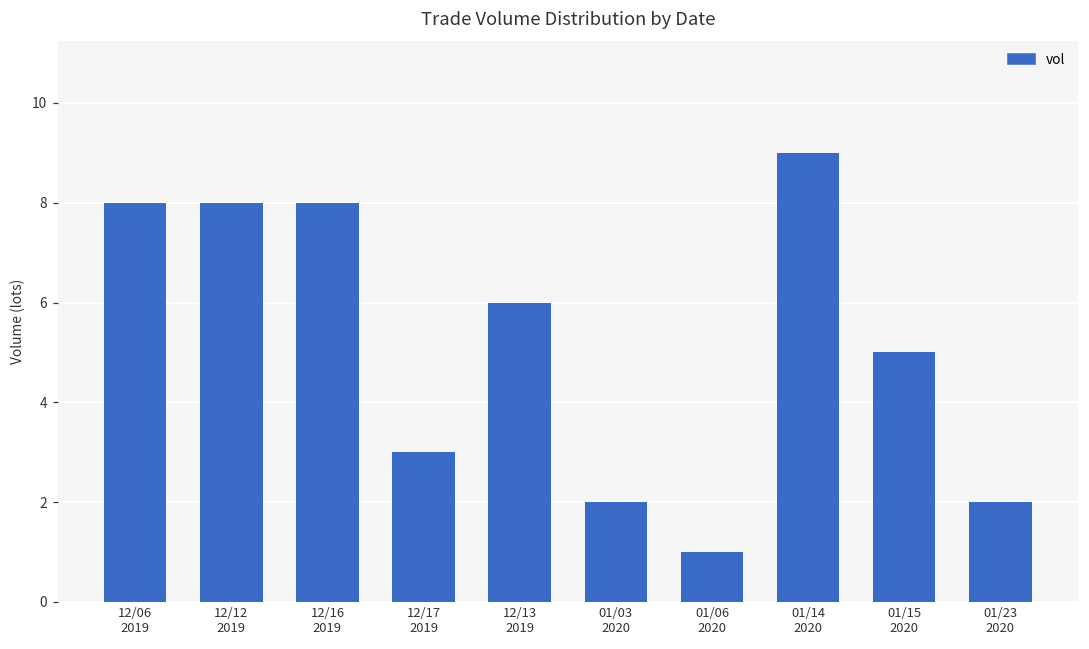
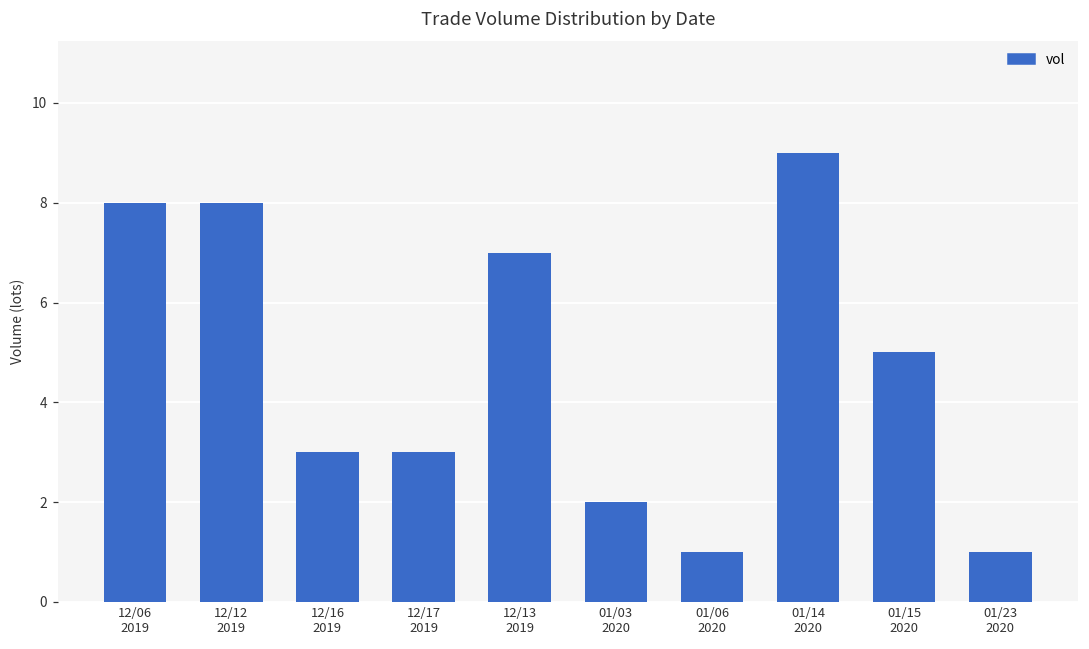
  {
    "12/06 2019": 8,
    "12/12 2019": 8,
-   "12/16 2019": 8,
+   "12/16 2019": 3,
    "12/17 2019": 3,
-   "12/13 2019": 6,
+   "12/13 2019": 7,
    "01/03 2020": 2,
    "01/06 2020": 1,
    "01/14 2020": 9,
    "01/15 2020": 5,
-   "01/23 2020": 2
+   "01/23 2020": 1
  }
